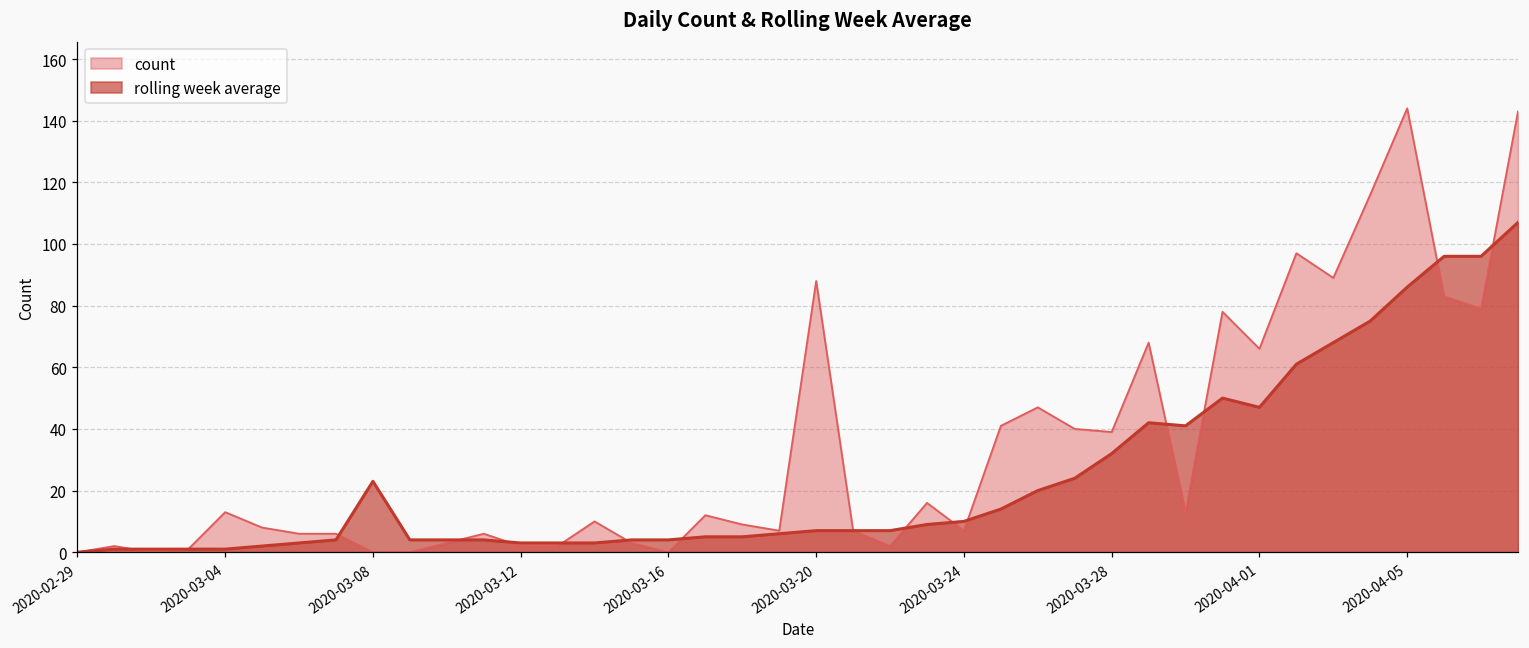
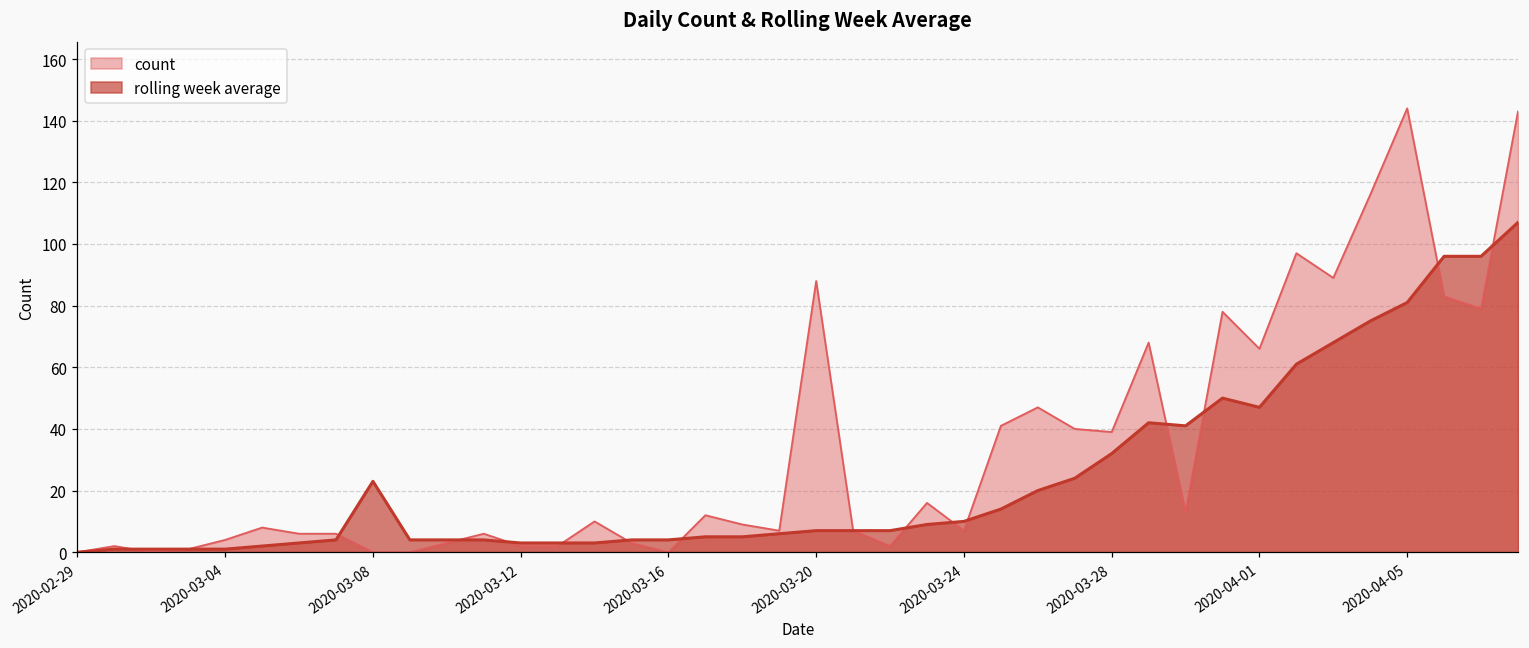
  {
    "count": {
-     "2020-03-04": 13,
+     "2020-03-04": 4,
      "2020-03-08": 0,
      "2020-03-12": 2,
      "2020-03-16": 0,
      "2020-03-20": 88,
      "2020-03-24": 7,
      "2020-03-28": 39,
      "2020-04-01": 66,
      "2020-04-05": 144
    },
    "rolling week average": {
      "2020-03-04": 1,
      "2020-03-08": 23,
      "2020-03-12": 3,
      "2020-03-16": 4,
      "2020-03-20": 7,
      "2020-03-24": 10,
      "2020-03-28": 32,
      "2020-04-01": 47,
-     "2020-04-05": 86
+     "2020-04-05": 81
    }
  }
